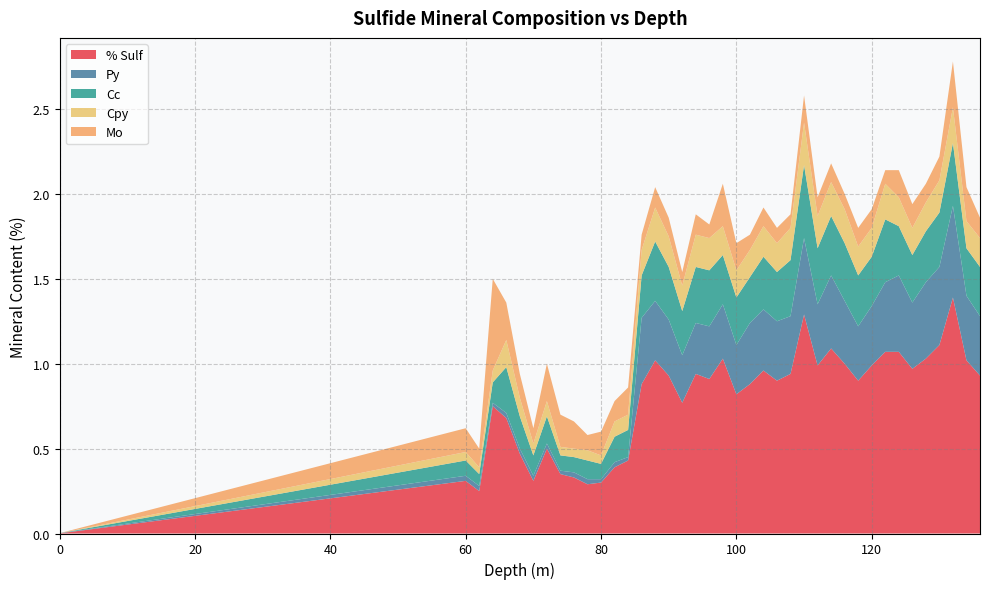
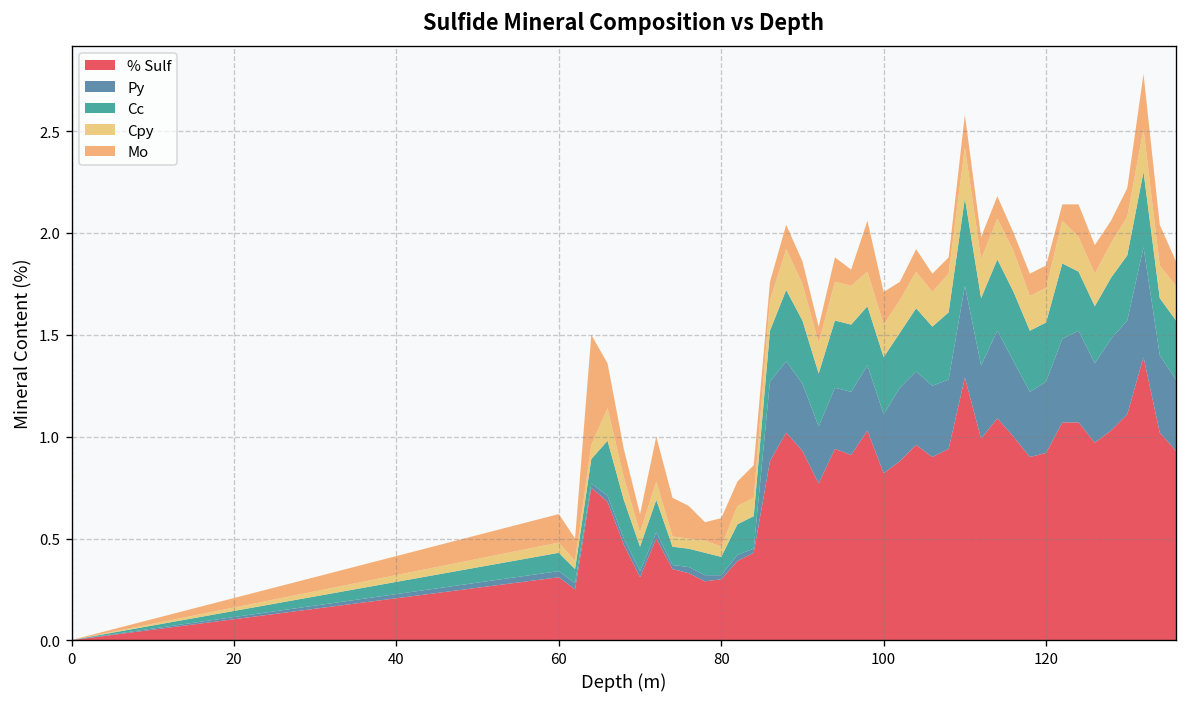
  {
    "% Sulf": {
      "60": 0.31,
      "80": 0.30,
      "100": 0.82,
-     "120": 0.99
+     "120": 0.92
    }
  }
